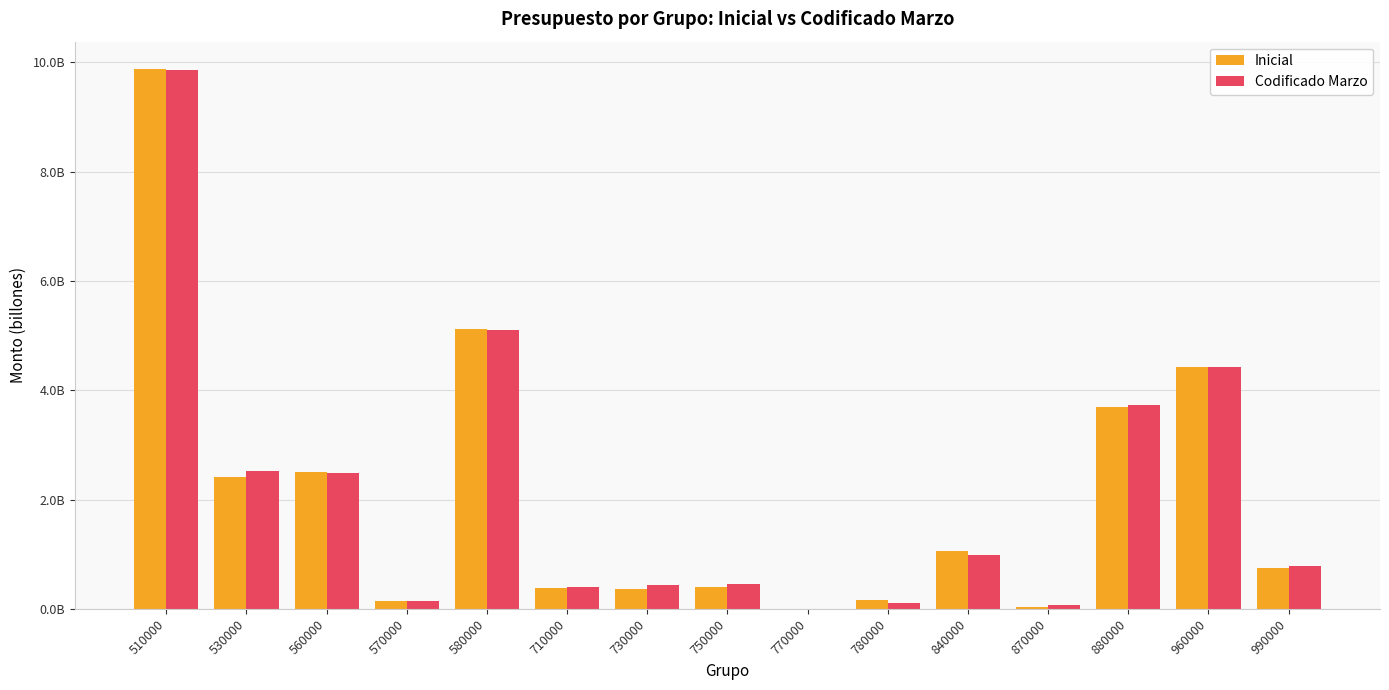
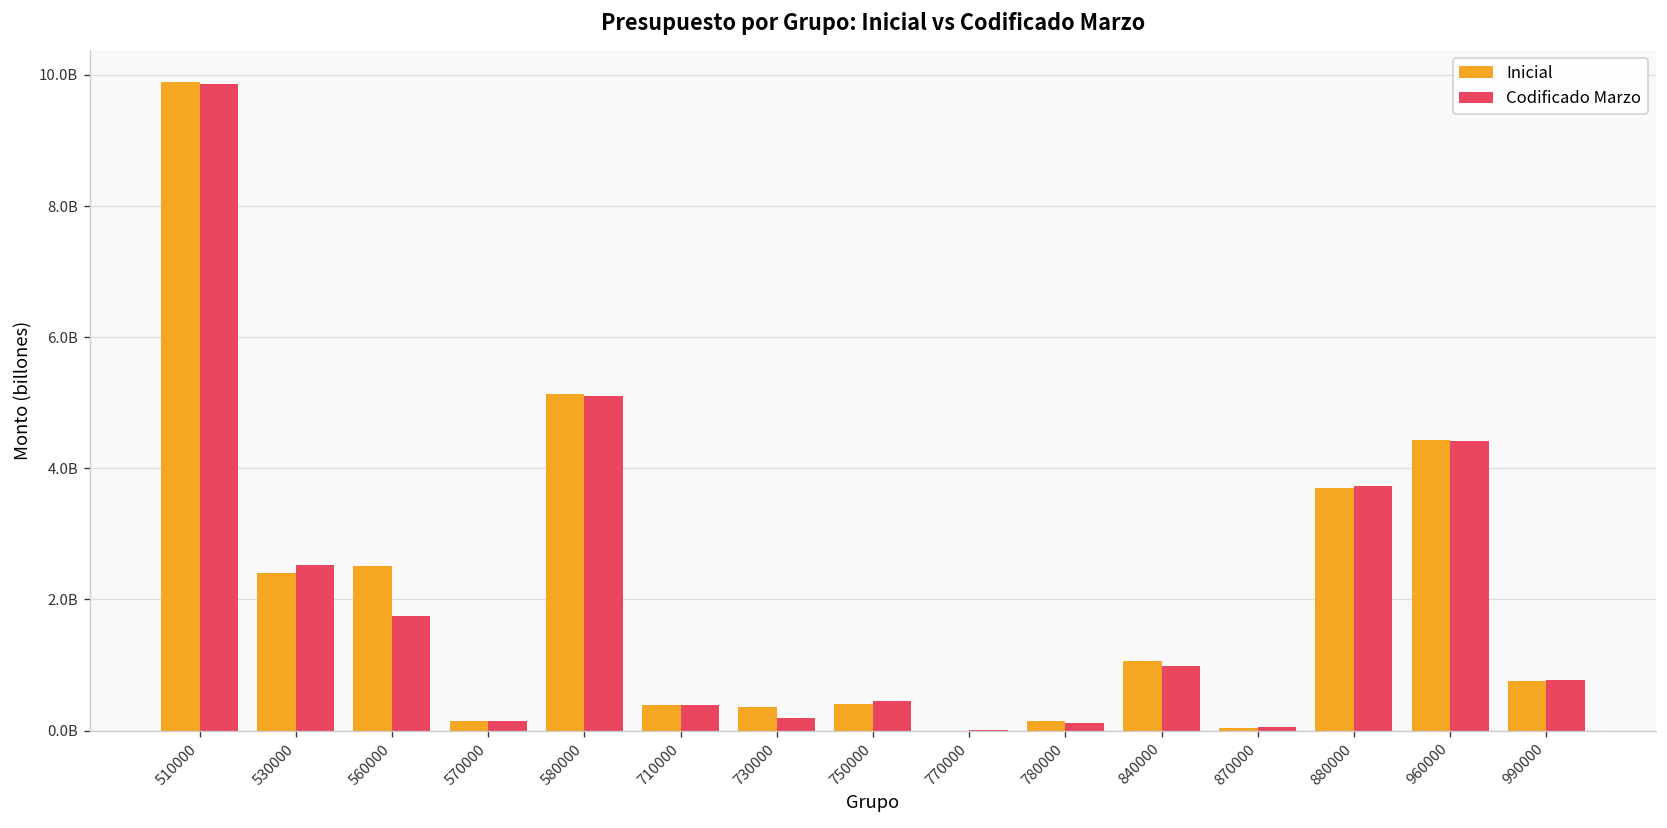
  {
    "Inicial": {
      "510000": 9900000000,
      "530000": 2400000000,
      "560000": 2500000000,
      "570000": 100000000,
      "580000": 5100000000,
      "710000": 400000000,
      "730000": 400000000,
      "750000": 400000000,
      "780000": 200000000,
      "840000": 1100000000,
      "880000": 3700000000,
      "960000": 4400000000,
      "990000": 800000000
    },
    "Codificado Marzo": {
      "510000": 9900000000,
      "530000": 2500000000,
-     "560000": 2500000000,
+     "560000": 1700000000,
      "570000": 100000000,
      "580000": 5100000000,
      "710000": 400000000,
-     "730000": 400000000,
+     "730000": 200000000,
      "750000": 500000000,
      "780000": 100000000,
      "840000": 1000000000,
      "870000": 100000000,
      "880000": 3700000000,
      "960000": 4400000000,
      "990000": 800000000
    }
  }
